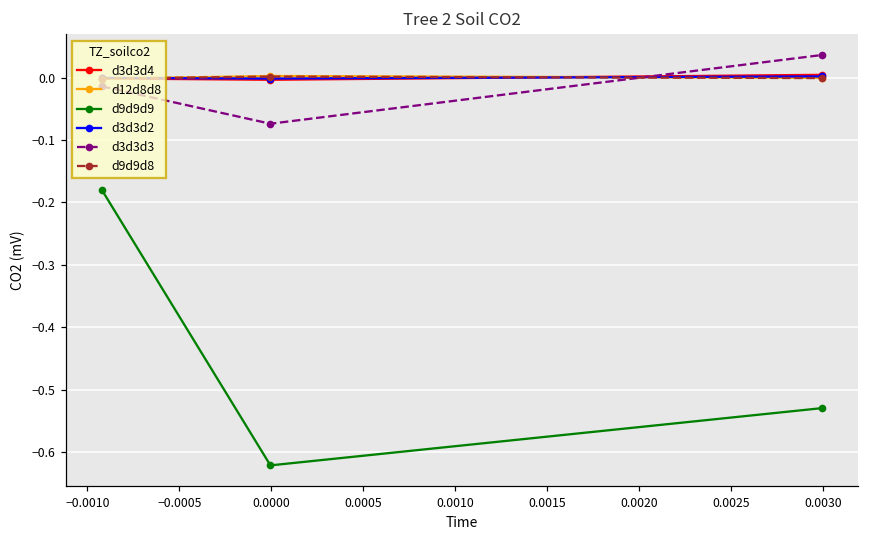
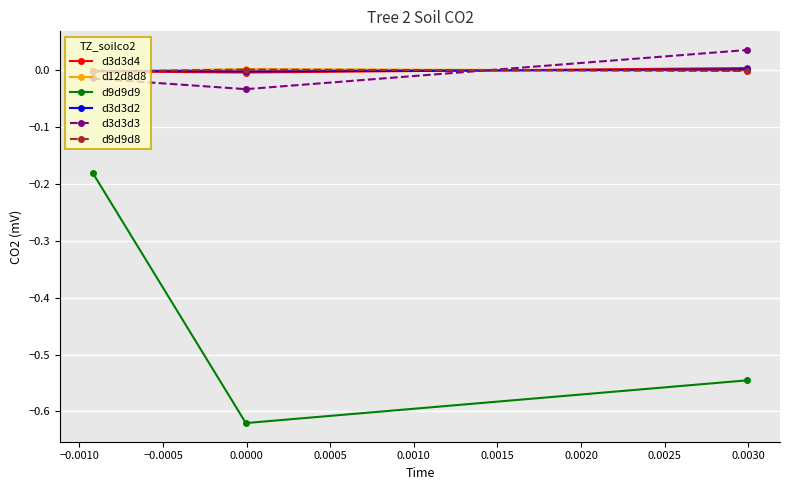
  {
    "d9d9d9": {
      "0.0000": -0.62,
-     "0.0030": -0.53
+     "0.0030": -0.55
    },
    "d3d3d3": {
-     "0.0000": -0.07,
+     "0.0000": -0.03,
      "0.0030": 0.04
    }
  }
